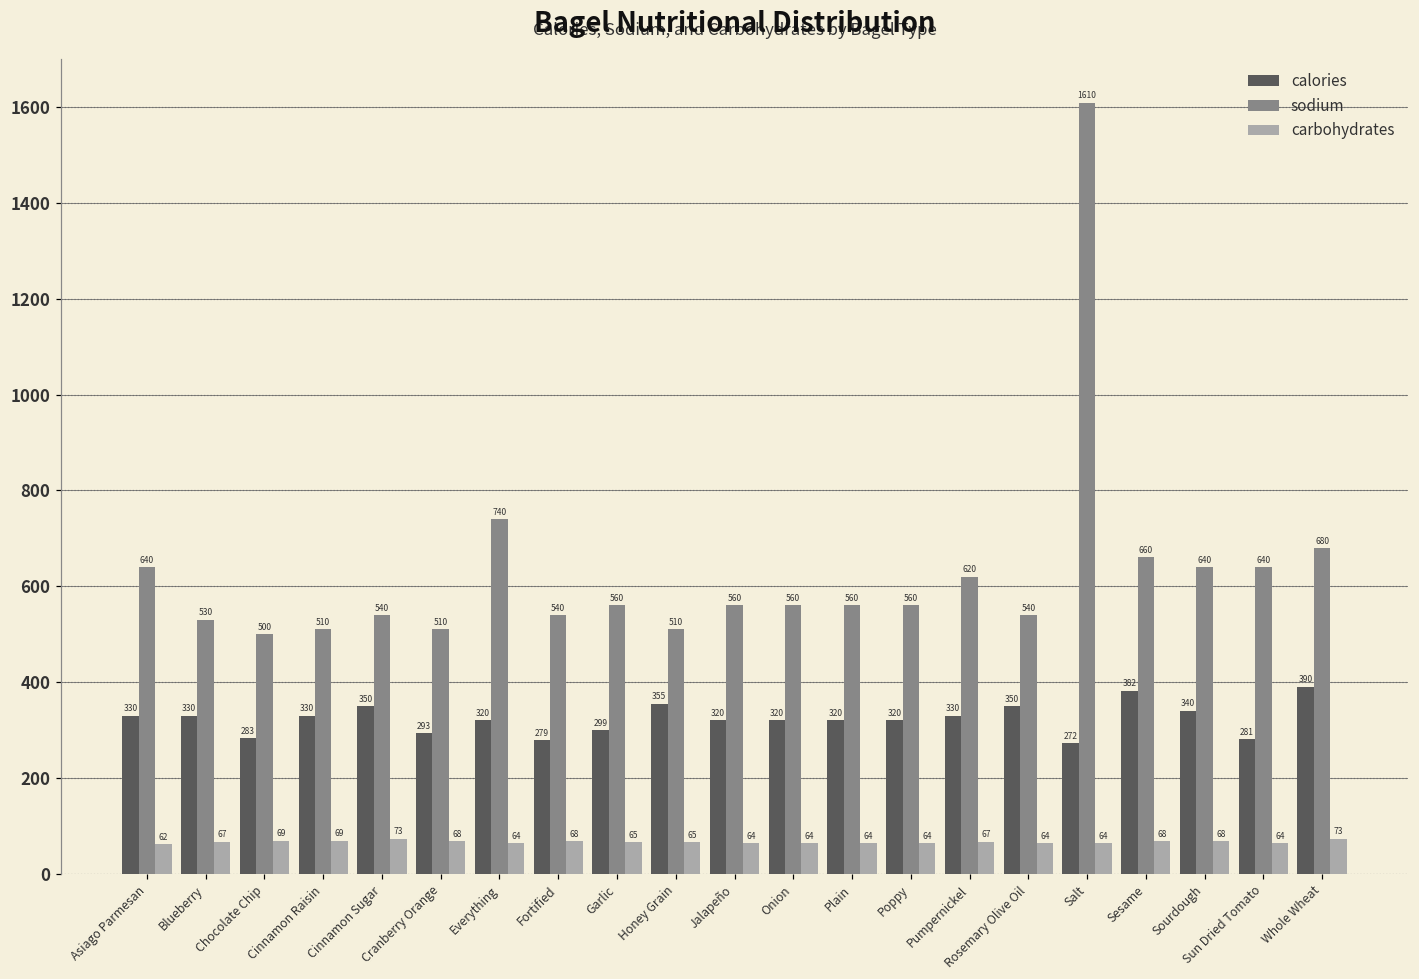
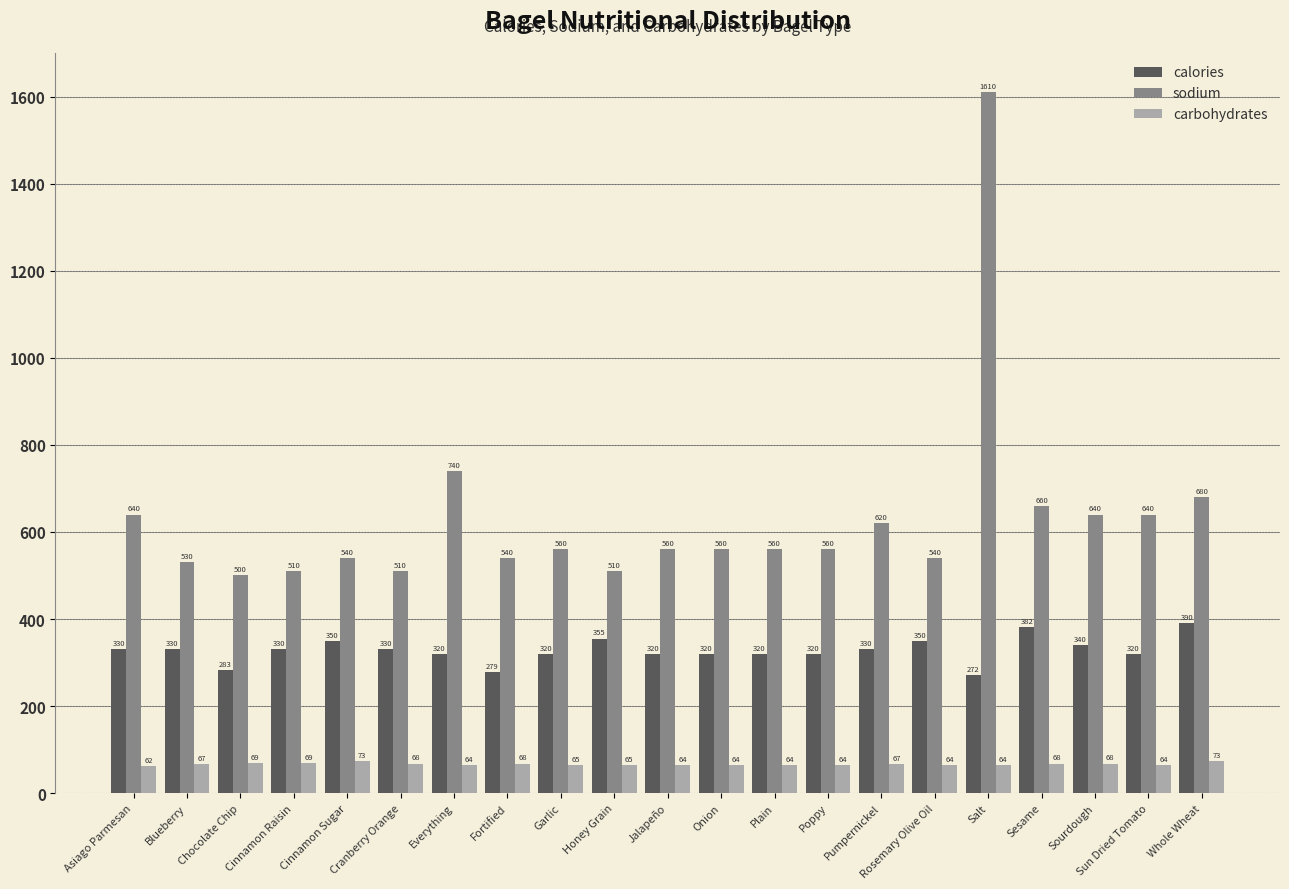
  {
    "calories": {
      "Asiago Parmesan": 330,
      "Blueberry": 330,
      "Chocolate Chip": 283,
      "Cinnamon Raisin": 330,
      "Cinnamon Sugar": 350,
-     "Cranberry Orange": 293,
+     "Cranberry Orange": 330,
      "Everything": 320,
      "Fortified": 279,
-     "Garlic": 299,
+     "Garlic": 320,
      "Honey Grain": 355,
      "Jalapeño": 320,
      "Onion": 320,
      "Plain": 320,
      "Poppy": 320,
      "Pumpernickel": 330,
      "Rosemary Olive Oil": 350,
      "Salt": 272,
      "Sesame": 382,
      "Sourdough": 340,
-     "Sun Dried Tomato": 281,
+     "Sun Dried Tomato": 320,
      "Whole Wheat": 390
    }
  }
